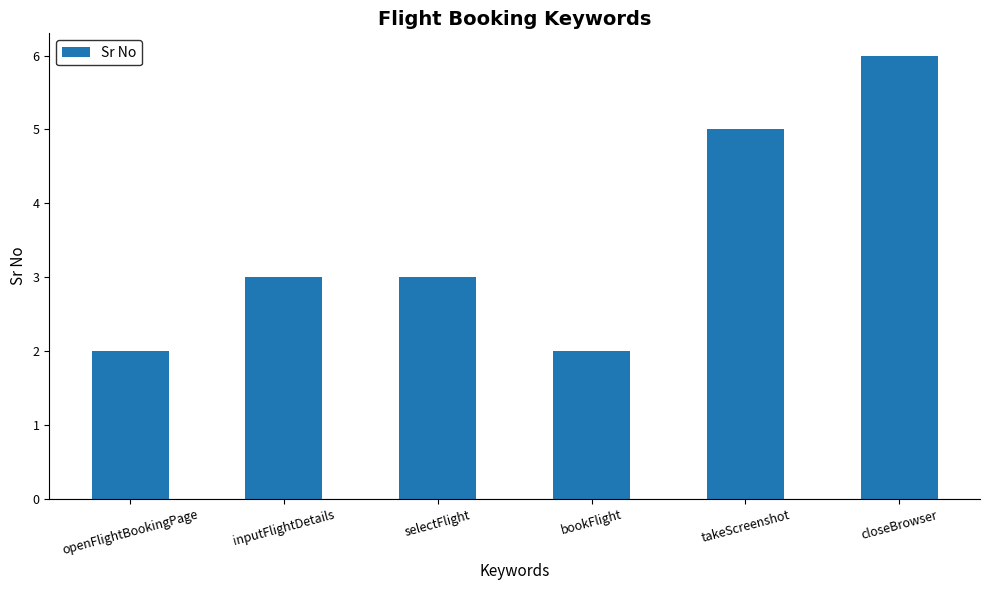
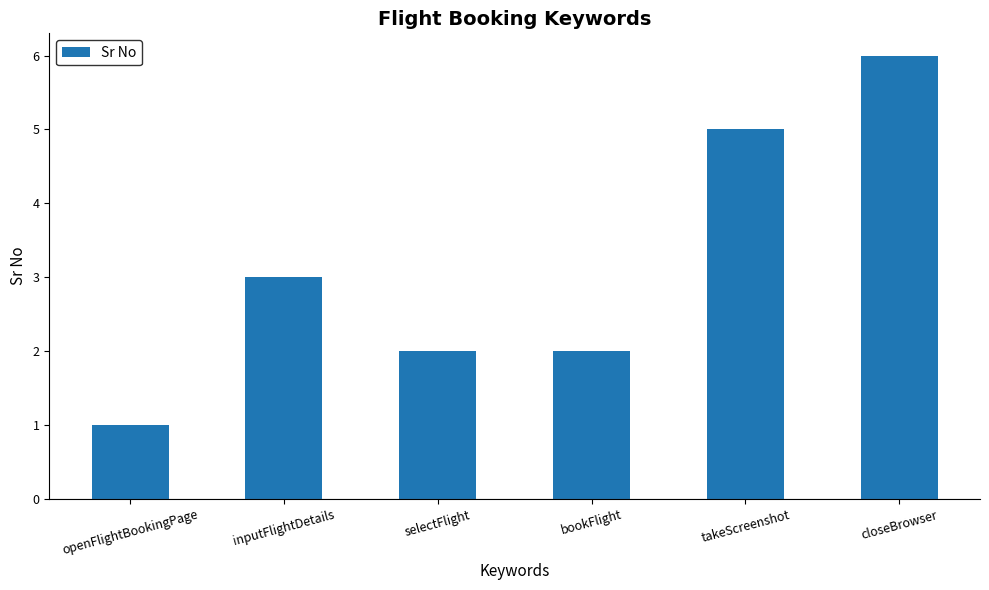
  {
-   "openFlightBookingPage": 2,
+   "openFlightBookingPage": 1,
    "inputFlightDetails": 3,
-   "selectFlight": 3,
+   "selectFlight": 2,
    "bookFlight": 2,
    "takeScreenshot": 5,
    "closeBrowser": 6
  }
